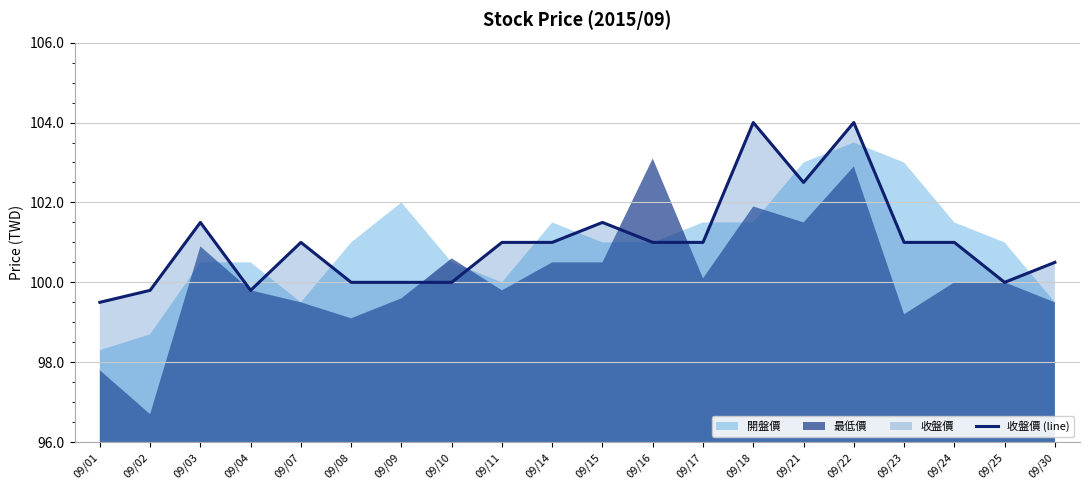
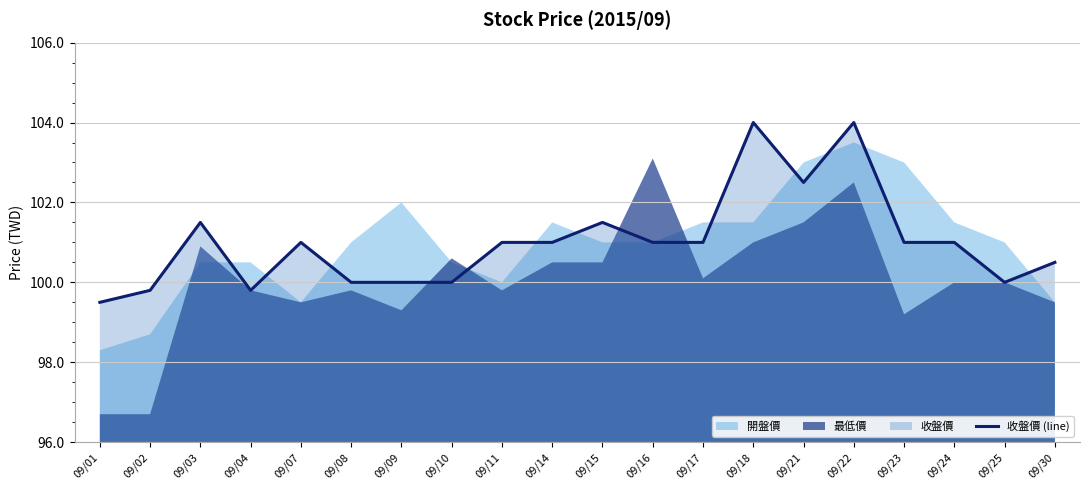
  {
    "最低價": {
-     "09/01": 97.8,
+     "09/01": 96.7,
      "09/02": 96.7,
      "09/03": 100.9,
-     "09/08": 99.1,
-     "09/09": 99.6,
+     "09/08": 99.8,
+     "09/09": 99.3,
      "09/10": 100.6,
      "09/11": 99.8,
      "09/14": 100.5,
      "09/15": 100.5,
      "09/16": 103.1,
      "09/17": 100.1,
-     "09/18": 101.9,
+     "09/18": 101.0,
      "09/21": 101.5,
-     "09/22": 102.9,
+     "09/22": 102.5,
      "09/23": 99.2,
      "09/24": 100.0
    }
  }
